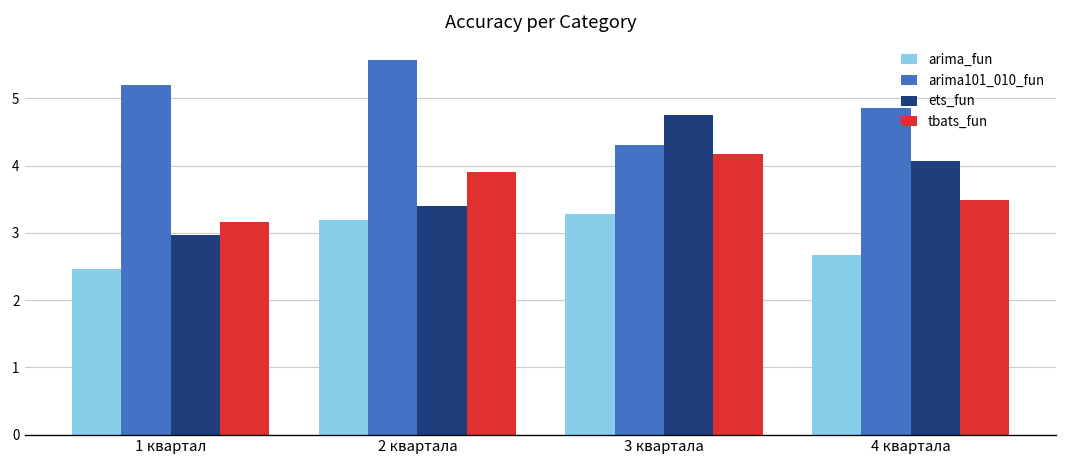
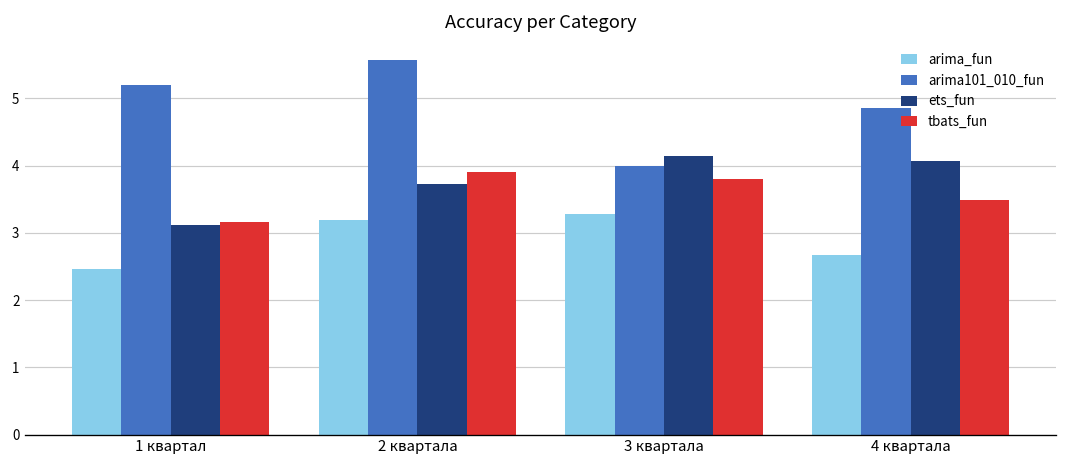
  {
    "arima_fun": {
      "1 квартал": 2.5,
      "2 квартала": 3.2,
      "3 квартала": 3.3,
      "4 квартала": 2.7
    },
    "arima101_010_fun": {
      "1 квартал": 5.2,
      "2 квартала": 5.6,
-     "3 квартала": 4.3,
+     "3 квартала": 4.0,
      "4 квартала": 4.9
    },
    "ets_fun": {
-     "1 квартал": 3.0,
-     "2 квартала": 3.4,
-     "3 квартала": 4.7,
+     "1 квартал": 3.1,
+     "2 квартала": 3.7,
+     "3 квартала": 4.1,
      "4 квартала": 4.1
    },
    "tbats_fun": {
      "1 квартал": 3.2,
      "2 квартала": 3.9,
-     "3 квартала": 4.2,
+     "3 квартала": 3.8,
      "4 квартала": 3.5
    }
  }
